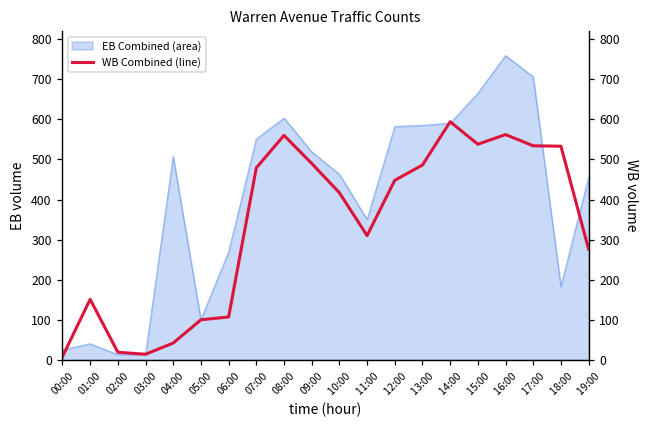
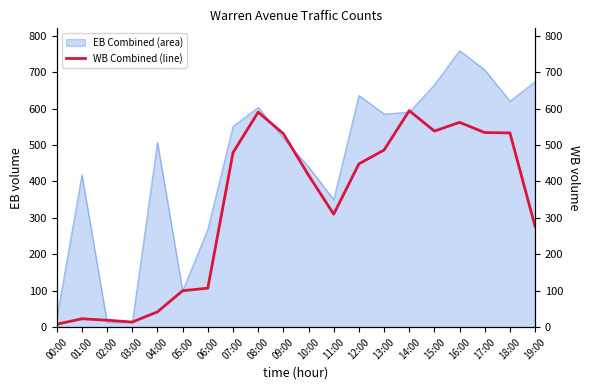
  {
    "EB Combined (area)": {
      "00:00": 30,
-     "01:00": 40,
+     "01:00": 420,
      "02:00": 10,
      "03:00": 10,
      "04:00": 510,
      "05:00": 100,
      "06:00": 270,
      "07:00": 550,
      "08:00": 600,
      "09:00": 520,
-     "10:00": 460,
+     "10:00": 440,
      "11:00": 350,
-     "12:00": 580,
+     "12:00": 640,
      "13:00": 590,
      "14:00": 590,
      "15:00": 670,
      "16:00": 760,
      "17:00": 710,
-     "18:00": 180,
-     "19:00": 460
+     "18:00": 620,
+     "19:00": 670
    },
    "WB Combined (line)": {
      "00:00": 10,
-     "01:00": 150,
+     "01:00": 20,
      "02:00": 20,
      "03:00": 10,
      "04:00": 40,
      "05:00": 100,
      "06:00": 110,
      "07:00": 480,
-     "08:00": 560,
-     "09:00": 490,
+     "08:00": 590,
+     "09:00": 530,
      "10:00": 420,
      "11:00": 310,
      "12:00": 450,
      "13:00": 490,
      "14:00": 590,
      "15:00": 540,
      "16:00": 560,
      "17:00": 530,
      "18:00": 530,
      "19:00": 280
    }
  }
